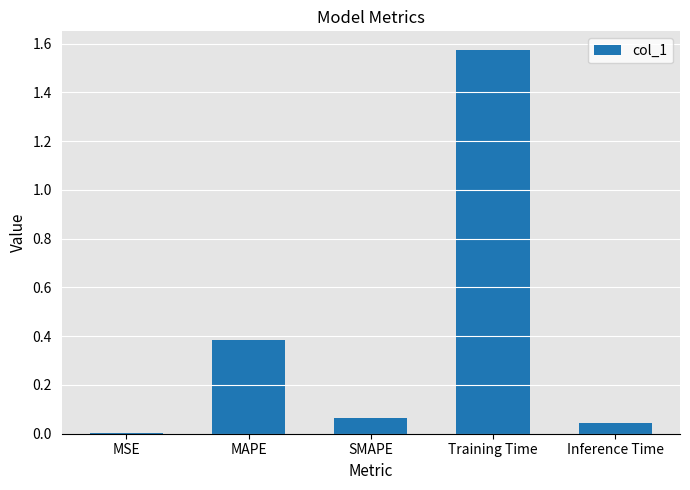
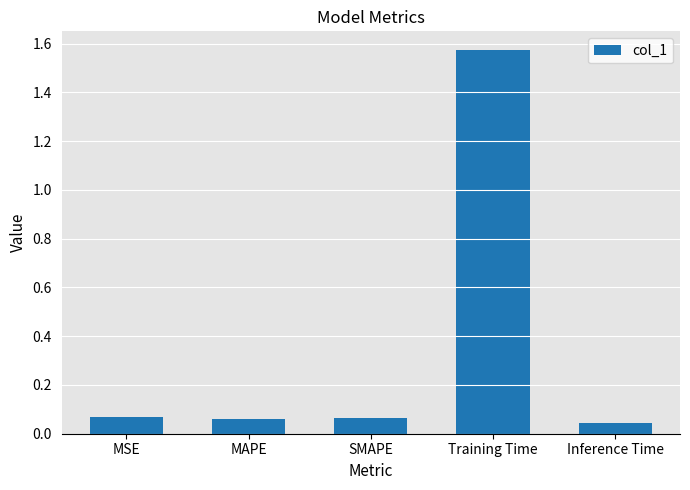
  {
-   "MSE": 0.00,
-   "MAPE": 0.38,
+   "MSE": 0.07,
+   "MAPE": 0.06,
    "SMAPE": 0.06,
    "Training Time": 1.57,
    "Inference Time": 0.05
  }
